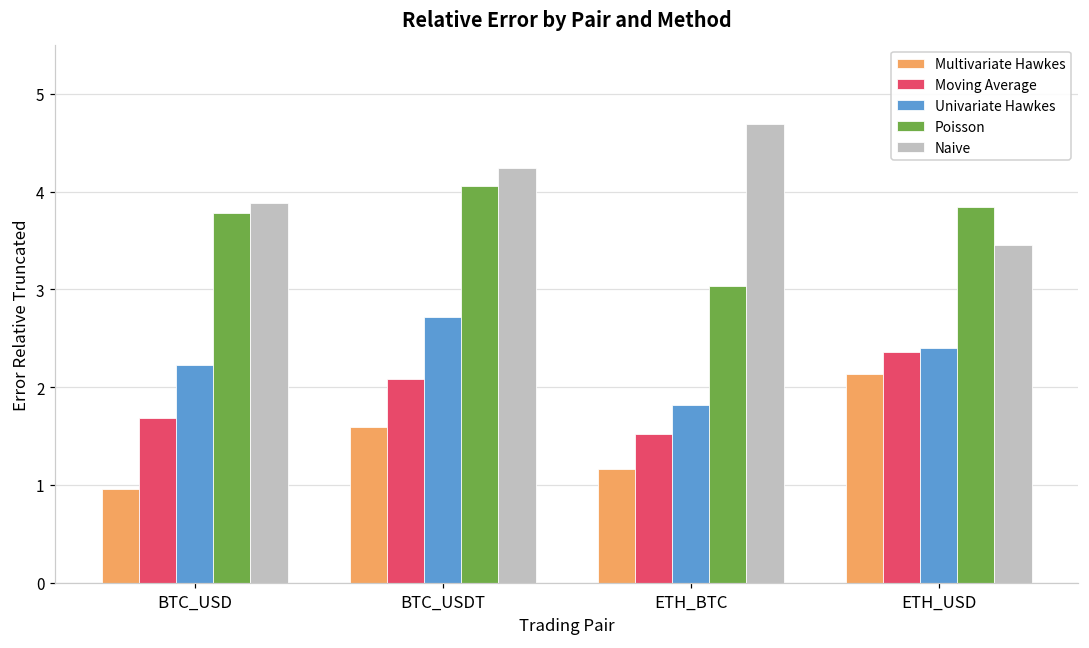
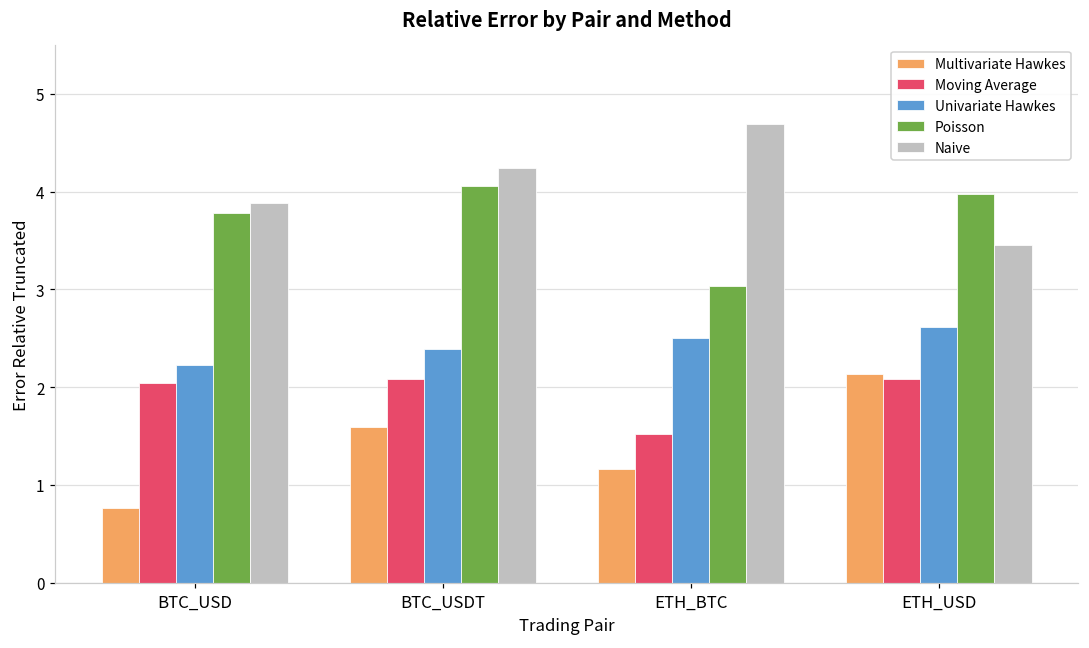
  {
    "Multivariate Hawkes": {
-     "BTC_USD": 1.0,
+     "BTC_USD": 0.8,
      "BTC_USDT": 1.6,
      "ETH_BTC": 1.2,
      "ETH_USD": 2.1
    },
    "Moving Average": {
-     "BTC_USD": 1.7,
+     "BTC_USD": 2.0,
      "BTC_USDT": 2.1,
      "ETH_BTC": 1.5,
-     "ETH_USD": 2.4
+     "ETH_USD": 2.1
    },
    "Univariate Hawkes": {
      "BTC_USD": 2.2,
-     "BTC_USDT": 2.7,
-     "ETH_BTC": 1.8,
-     "ETH_USD": 2.4
+     "BTC_USDT": 2.4,
+     "ETH_BTC": 2.5,
+     "ETH_USD": 2.6
    },
    "Poisson": {
      "BTC_USD": 3.8,
      "BTC_USDT": 4.1,
      "ETH_BTC": 3.0,
-     "ETH_USD": 3.8
+     "ETH_USD": 4.0
    },
    "Naive": {
      "BTC_USD": 3.9,
      "BTC_USDT": 4.2,
      "ETH_BTC": 4.7,
      "ETH_USD": 3.5
    }
  }
